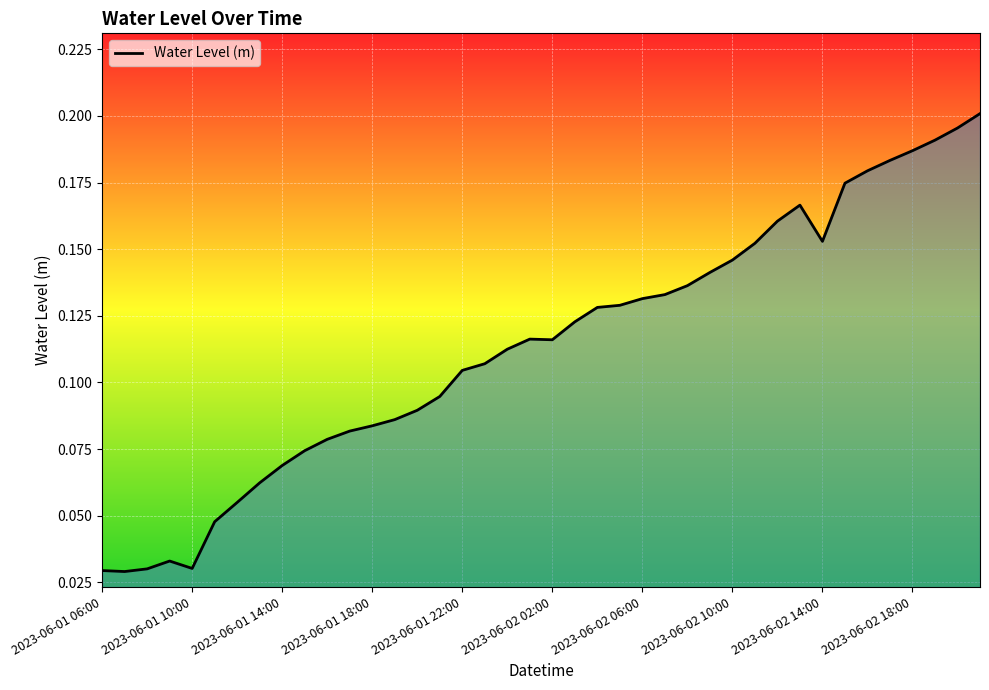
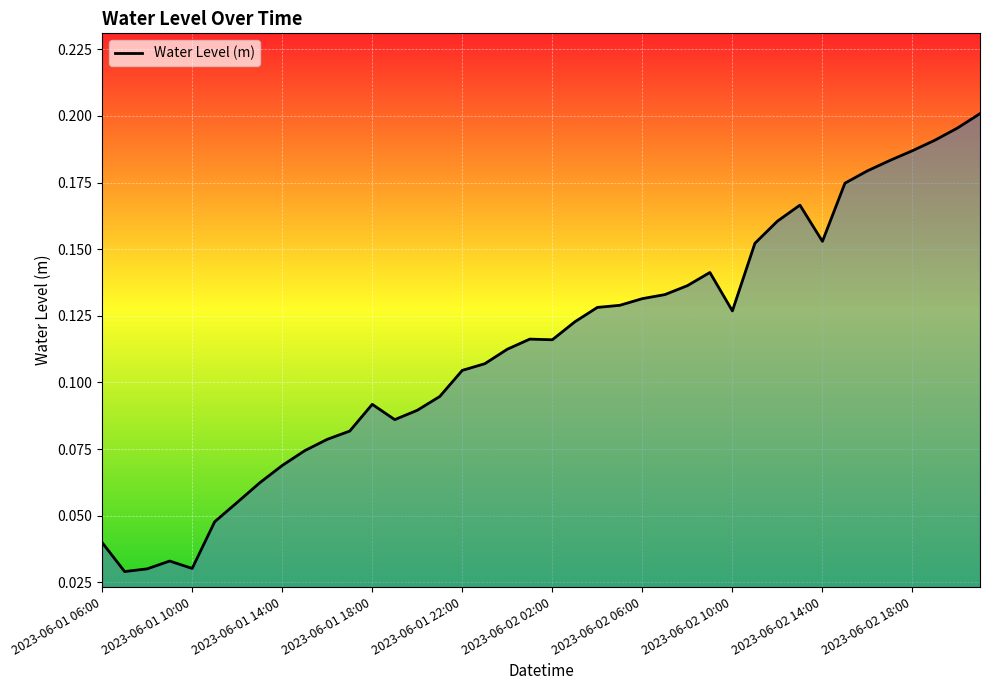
  {
-   "2023-06-01 06:00": 0.029,
+   "2023-06-01 06:00": 0.040,
    "2023-06-01 10:00": 0.030,
    "2023-06-01 14:00": 0.069,
-   "2023-06-01 18:00": 0.084,
+   "2023-06-01 18:00": 0.092,
    "2023-06-01 22:00": 0.105,
    "2023-06-02 02:00": 0.116,
    "2023-06-02 06:00": 0.131,
-   "2023-06-02 10:00": 0.146,
+   "2023-06-02 10:00": 0.127,
    "2023-06-02 14:00": 0.153,
    "2023-06-02 18:00": 0.187
  }
